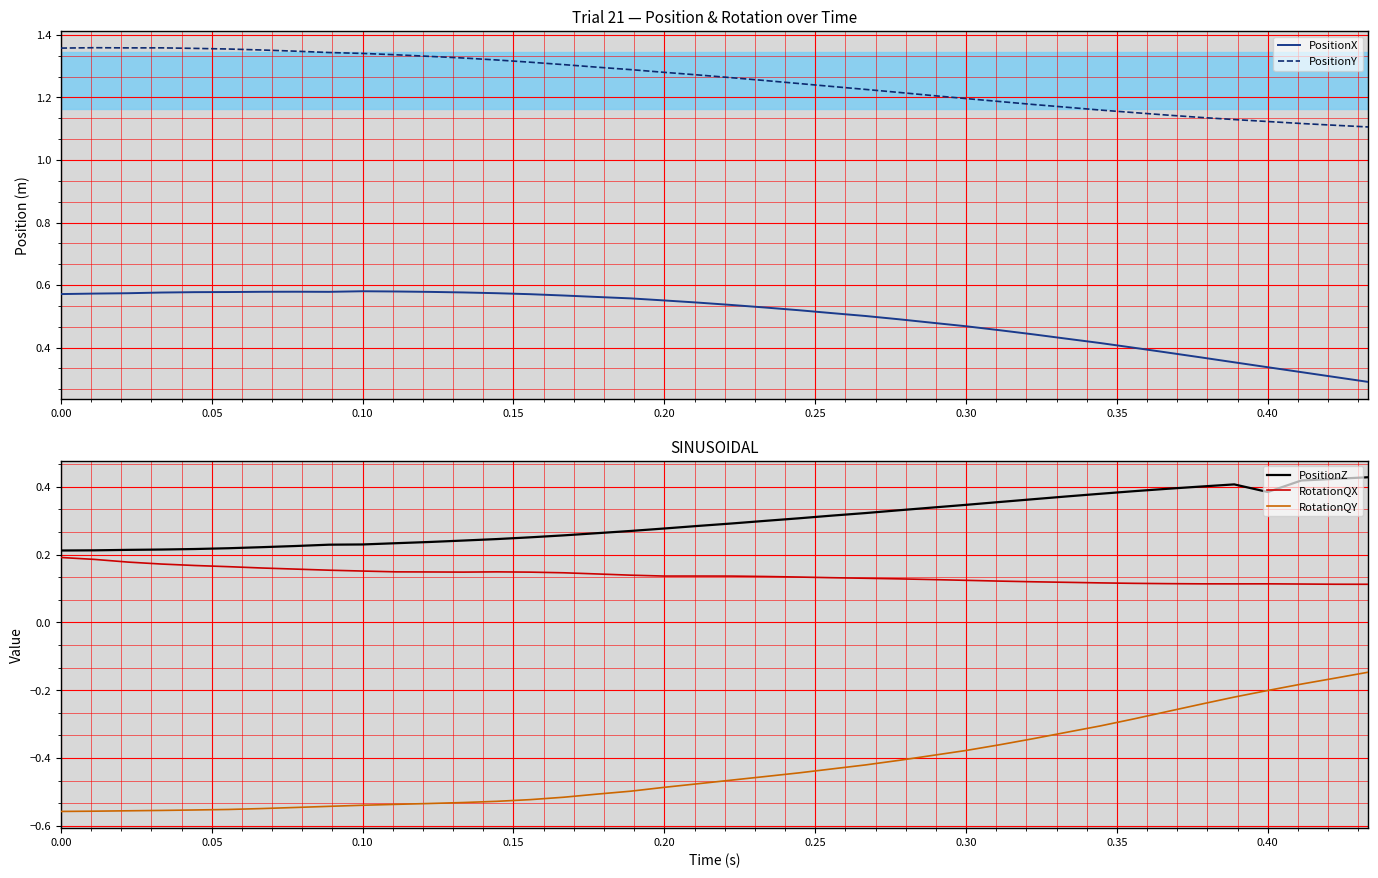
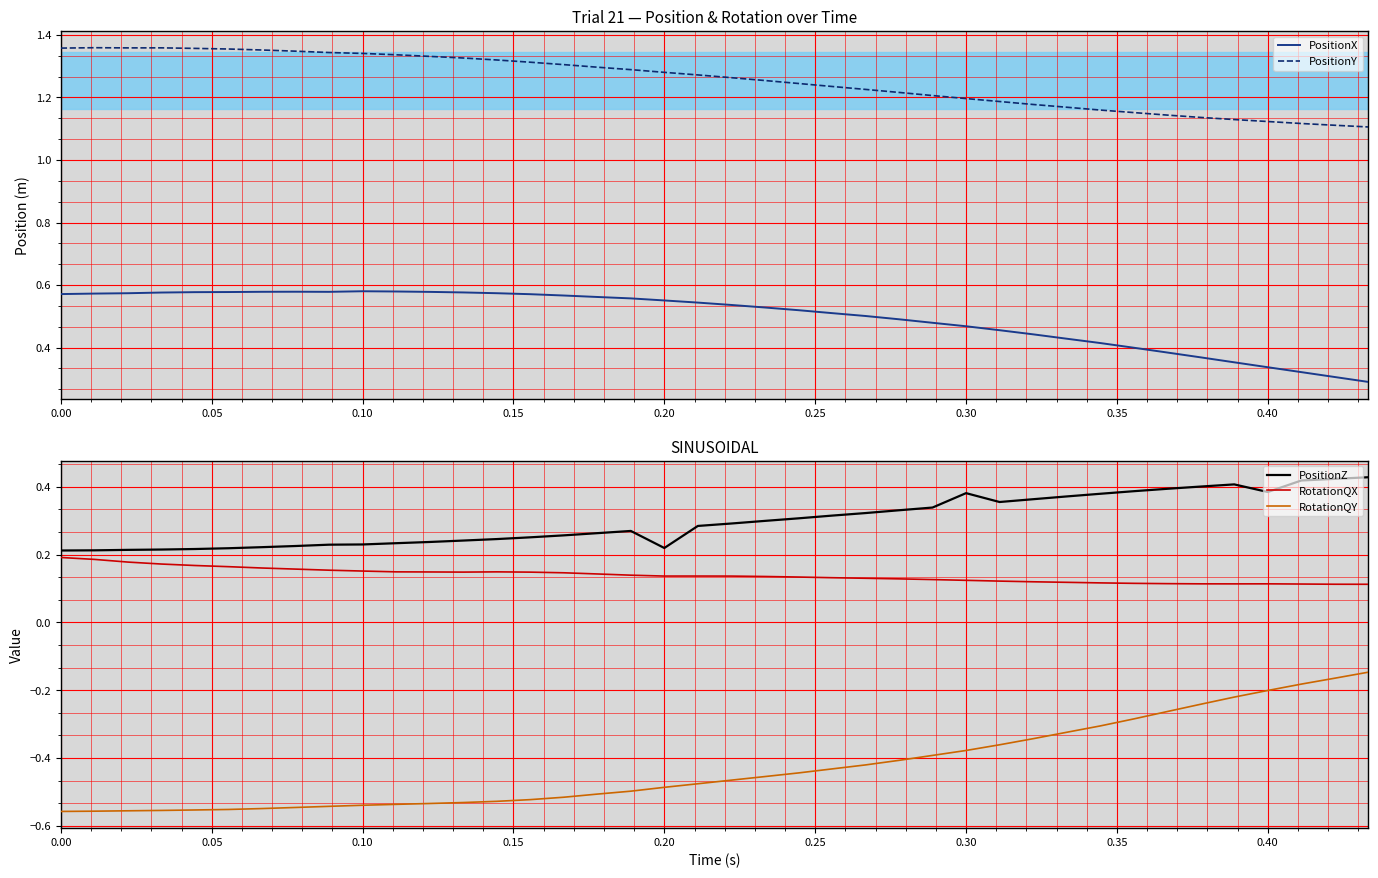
  {
    "SINUSOIDAL": {
      "PositionZ": {
        "0.00": 0.21,
        "0.10": 0.23,
-       "0.20": 0.28,
-       "0.30": 0.35
+       "0.20": 0.22,
+       "0.30": 0.38
      },
      "RotationQX": {
        "0.00": 0.19,
        "0.10": 0.15,
        "0.20": 0.14,
        "0.30": 0.12,
        "0.40": 0.11
      },
      "RotationQY": {
        "0.00": -0.56,
        "0.10": -0.54,
        "0.20": -0.49,
        "0.30": -0.38,
        "0.40": -0.20
      }
    }
  }
